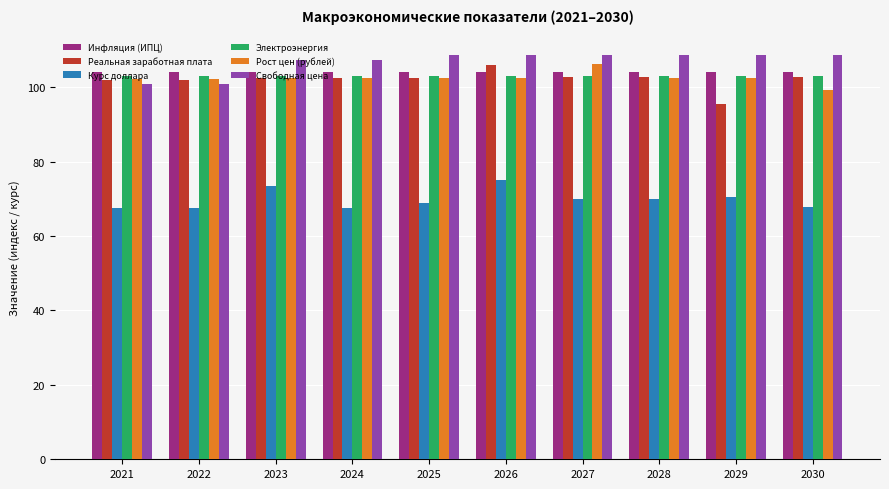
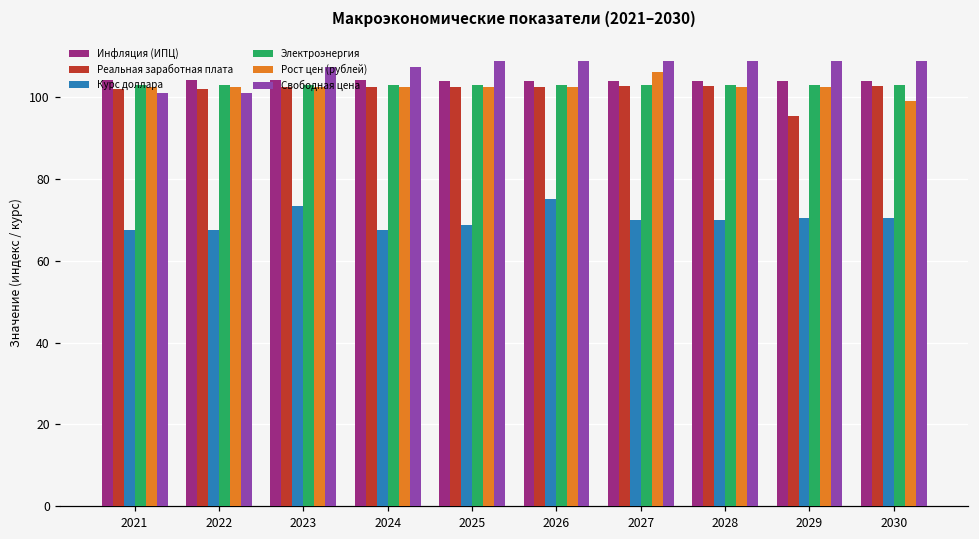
  {
    "Реальная заработная плата": {
      "2021": 102,
      "2022": 102,
      "2023": 102,
      "2024": 102,
      "2025": 102,
-     "2026": 106,
+     "2026": 102,
      "2027": 103,
      "2028": 103,
      "2029": 95,
      "2030": 103
    },
    "Курс доллара": {
      "2021": 67,
      "2022": 67,
      "2023": 73,
      "2024": 68,
      "2025": 69,
      "2026": 75,
      "2027": 70,
      "2028": 70,
      "2029": 70,
-     "2030": 68
+     "2030": 70
    },
    "Электроэнергия": {
      "2021": 103,
      "2022": 103,
      "2023": 103,
      "2024": 103,
      "2025": 103,
      "2026": 103,
      "2027": 103,
      "2028": 103,
      "2029": 103,
      "2030": 103
    },
    "Рост цен (рублей)": {
      "2021": 102,
      "2022": 102,
      "2023": 102,
      "2024": 102,
      "2025": 102,
      "2026": 102,
      "2027": 106,
      "2028": 102,
      "2029": 103,
      "2030": 99
    }
  }
